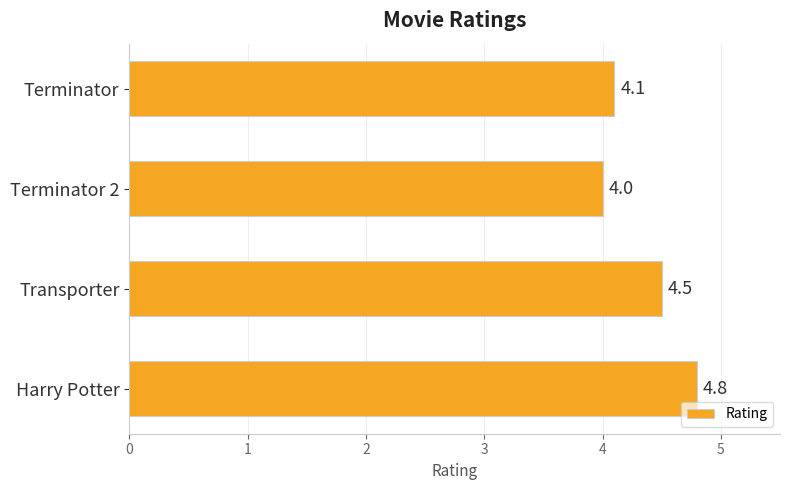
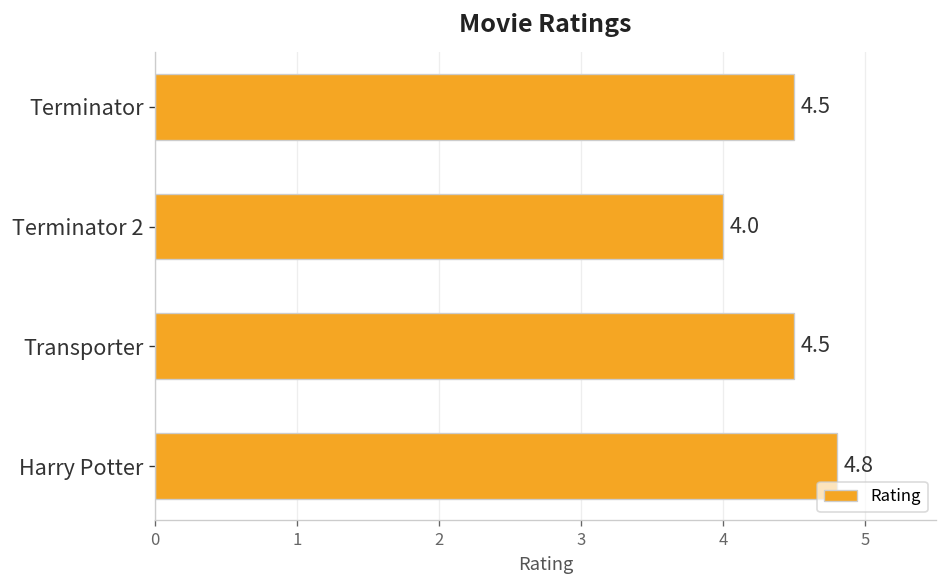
  {
-   "Terminator": 4.1,
+   "Terminator": 4.5,
    "Terminator 2": 4.0,
    "Transporter": 4.5,
    "Harry Potter": 4.8
  }
